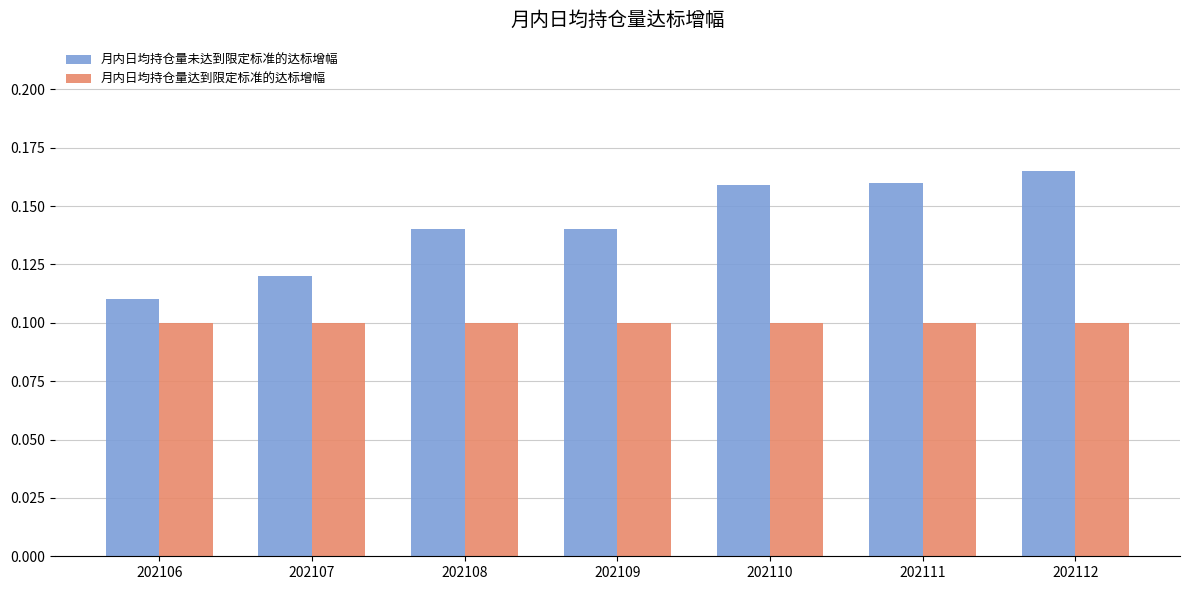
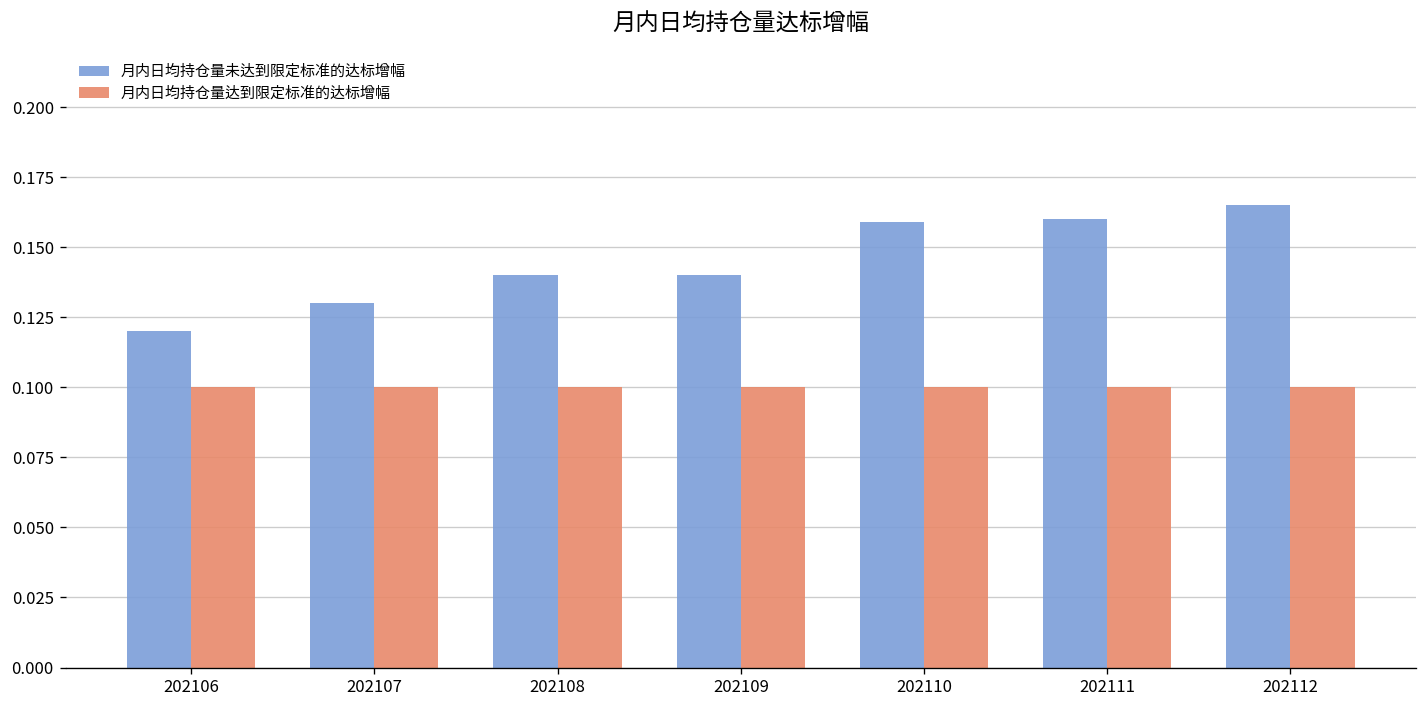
  {
    "月内日均持仓量未达到限定标准的达标增幅": {
-     "202106": 0.11,
-     "202107": 0.12,
+     "202106": 0.12,
+     "202107": 0.13,
      "202108": 0.14,
      "202109": 0.14,
      "202110": 0.16,
      "202111": 0.16,
      "202112": 0.165
    },
    "月内日均持仓量达到限定标准的达标增幅": {
      "202106": 0.10,
      "202107": 0.10,
      "202108": 0.10,
      "202109": 0.10,
      "202110": 0.10,
      "202111": 0.10,
      "202112": 0.10
    }
  }
